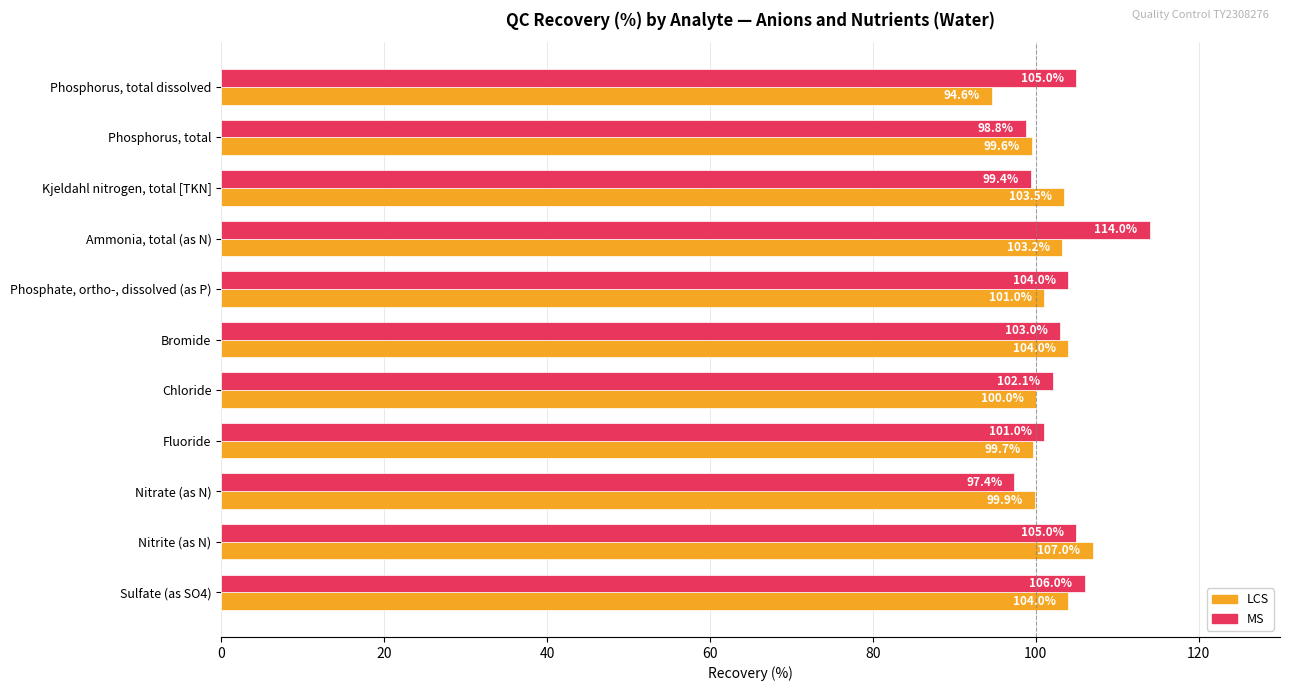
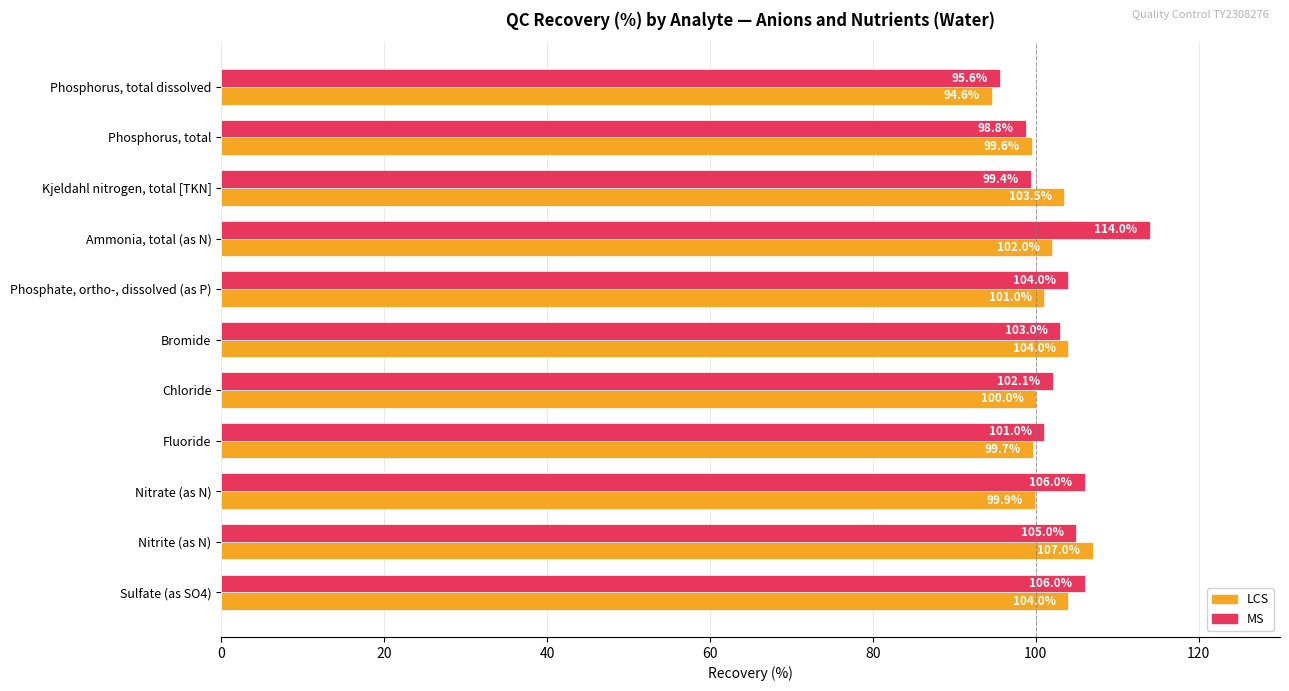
  {
    "LCS": {
      "Phosphorus, total dissolved": "94.6%",
      "Phosphorus, total": "99.6%",
      "Kjeldahl nitrogen, total [TKN]": "103.5%",
-     "Ammonia, total (as N)": "103.2%",
+     "Ammonia, total (as N)": "102.0%",
      "Phosphate, ortho-, dissolved (as P)": "101.0%",
      "Bromide": "104.0%",
      "Chloride": "100.0%",
      "Fluoride": "99.7%",
      "Nitrate (as N)": "99.9%",
      "Nitrite (as N)": "107.0%",
      "Sulfate (as SO4)": "104.0%"
    },
    "MS": {
-     "Phosphorus, total dissolved": "105.0%",
+     "Phosphorus, total dissolved": "95.6%",
      "Phosphorus, total": "98.8%",
      "Kjeldahl nitrogen, total [TKN]": "99.4%",
      "Ammonia, total (as N)": "114.0%",
      "Phosphate, ortho-, dissolved (as P)": "104.0%",
      "Bromide": "103.0%",
      "Chloride": "102.1%",
      "Fluoride": "101.0%",
-     "Nitrate (as N)": "97.4%",
+     "Nitrate (as N)": "106.0%",
      "Nitrite (as N)": "105.0%",
      "Sulfate (as SO4)": "106.0%"
    }
  }
